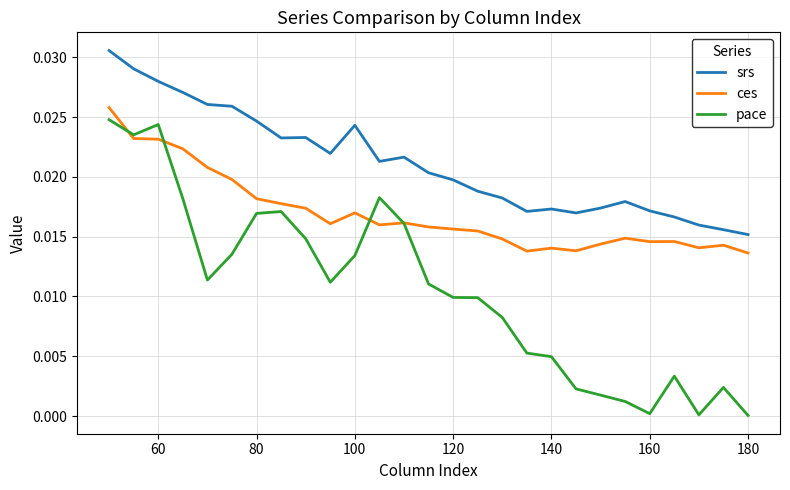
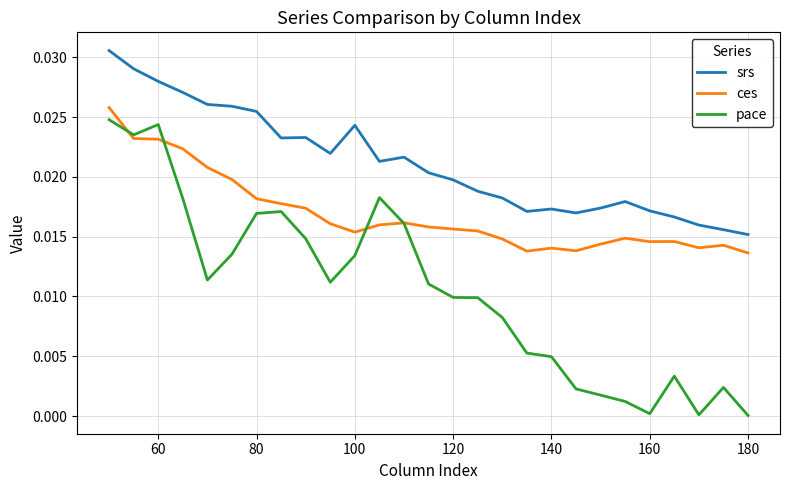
  {
    "srs": {
      "60": 0.0280,
-     "80": 0.0247,
+     "80": 0.0255,
      "100": 0.0243,
      "120": 0.0198,
      "140": 0.0173,
      "160": 0.0172,
      "180": 0.0152
    },
    "ces": {
      "60": 0.0232,
      "80": 0.0182,
-     "100": 0.0170,
+     "100": 0.0154,
      "120": 0.0156,
      "140": 0.0140,
      "160": 0.0146,
      "180": 0.0136
    },
    "pace": {
      "60": 0.0244,
      "80": 0.0169,
      "100": 0.0134,
      "120": 0.0099,
      "140": 0.0050,
      "160": 0.0002,
      "180": 0.0000
    }
  }
